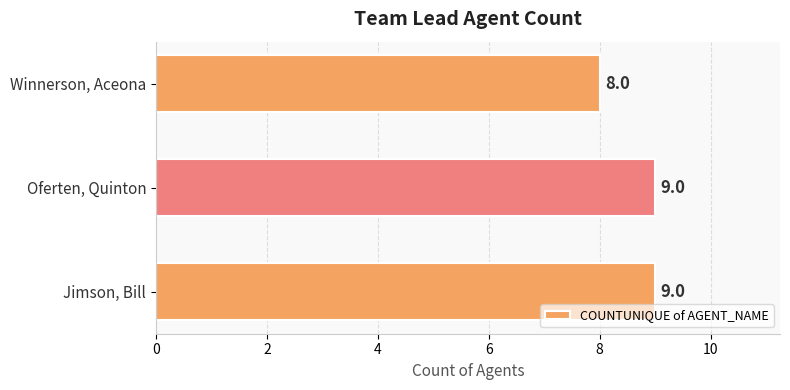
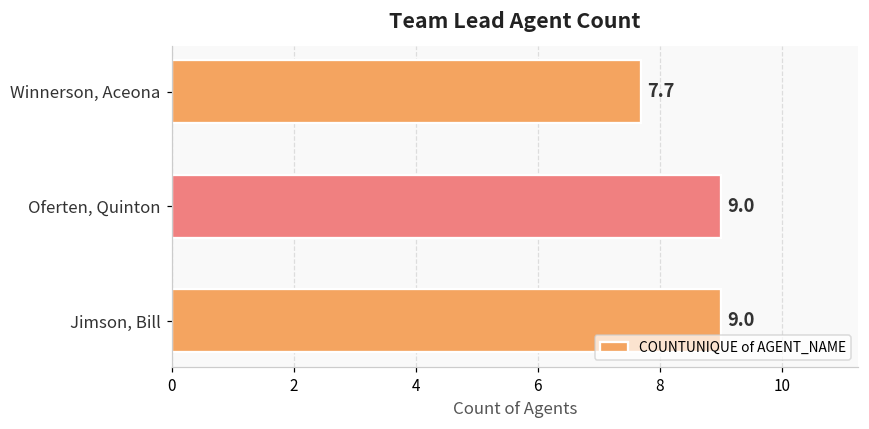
  {
-   "Winnerson, Aceona": 8.0,
+   "Winnerson, Aceona": 7.7,
    "Oferten, Quinton": 9.0,
    "Jimson, Bill": 9.0
  }
